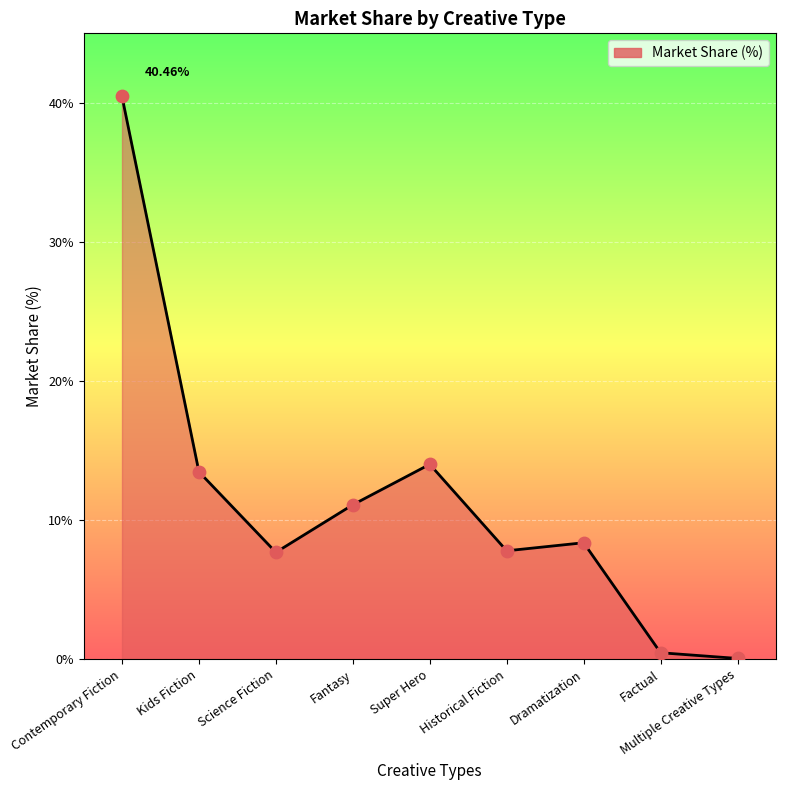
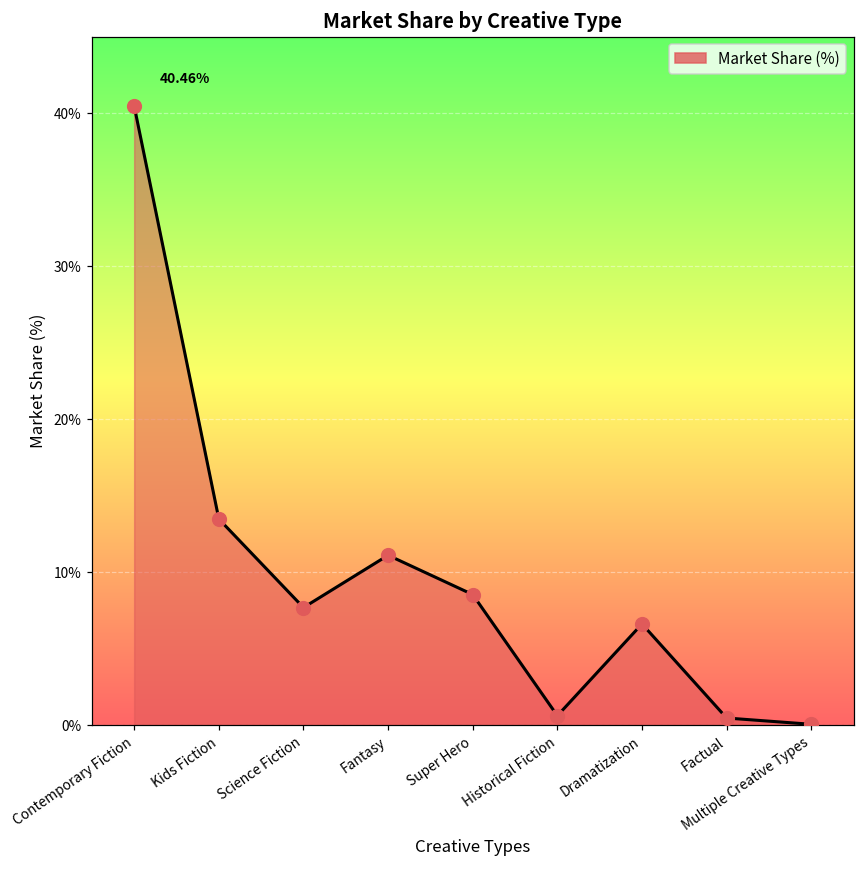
  {
    "Contemporary Fiction": "40.5%",
    "Kids Fiction": "13.5%",
    "Science Fiction": "7.7%",
    "Fantasy": "11.1%",
-   "Super Hero": "14.0%",
-   "Historical Fiction": "7.8%",
-   "Dramatization": "8.4%",
+   "Super Hero": "8.5%",
+   "Historical Fiction": "0.6%",
+   "Dramatization": "6.6%",
    "Factual": "0.5%",
    "Multiple Creative Types": "0.1%"
  }
